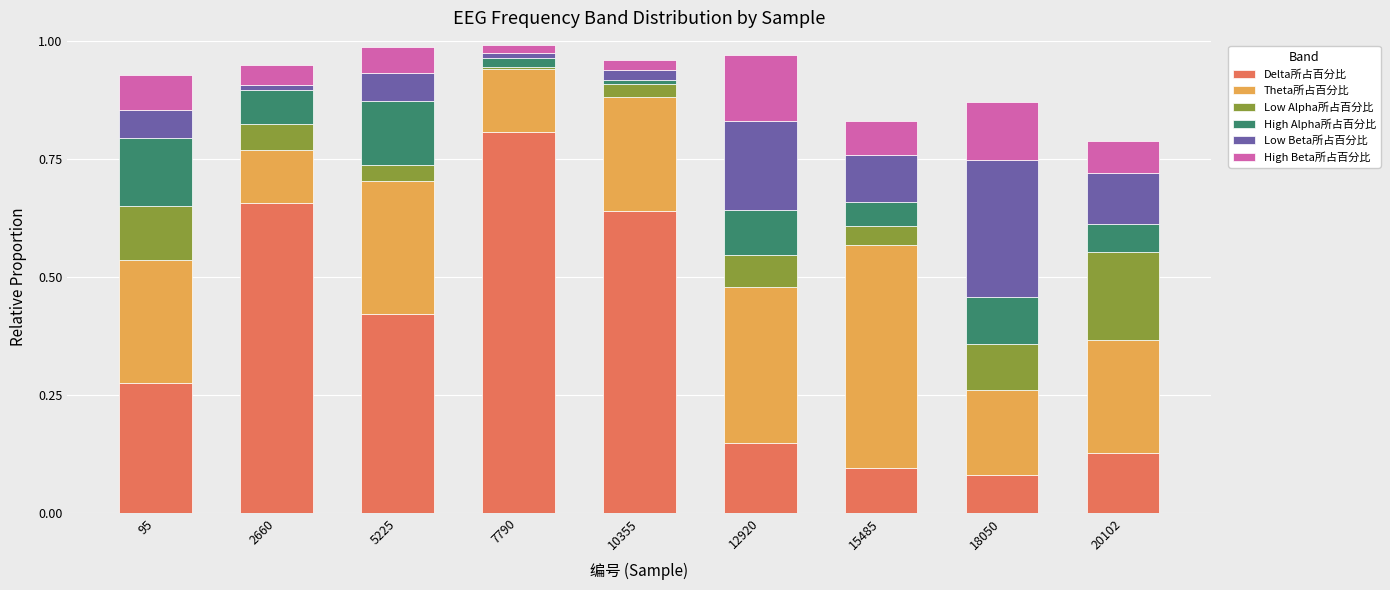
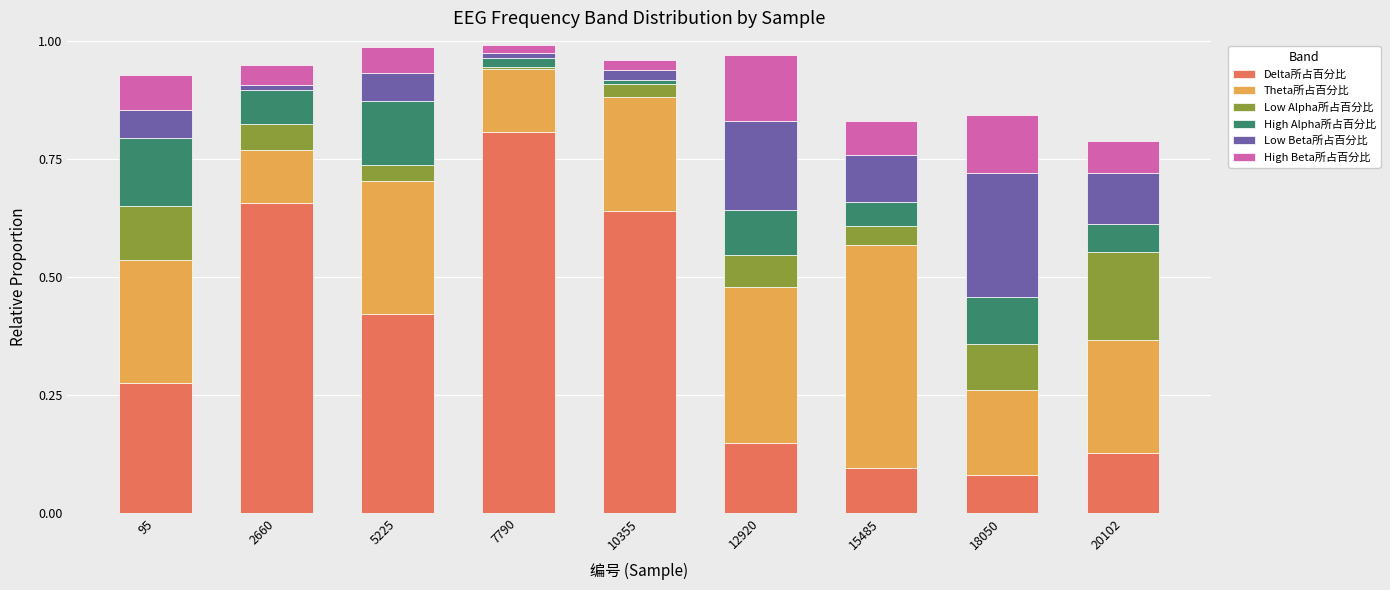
  {
    "Low Alpha所占百分比": {
      "95": 0.11,
      "2660": 0.05,
      "5225": 0.03,
      "10355": 0.03,
      "12920": 0.07,
      "15485": 0.04,
      "18050": 0.10,
      "20102": 0.19
    },
    "High Alpha所占百分比": {
      "95": 0.14,
      "2660": 0.07,
      "5225": 0.14,
      "7790": 0.02,
      "10355": 0.01,
      "12920": 0.10,
      "15485": 0.05,
      "18050": 0.10,
      "20102": 0.06
    },
    "Low Beta所占百分比": {
      "95": 0.06,
      "2660": 0.01,
      "5225": 0.06,
      "7790": 0.01,
      "10355": 0.02,
      "12920": 0.19,
      "15485": 0.10,
-     "18050": 0.29,
+     "18050": 0.26,
      "20102": 0.11
    },
    "High Beta所占百分比": {
      "95": 0.07,
      "2660": 0.04,
      "5225": 0.05,
      "7790": 0.02,
      "10355": 0.02,
      "12920": 0.14,
      "15485": 0.07,
      "18050": 0.12,
      "20102": 0.07
    }
  }
